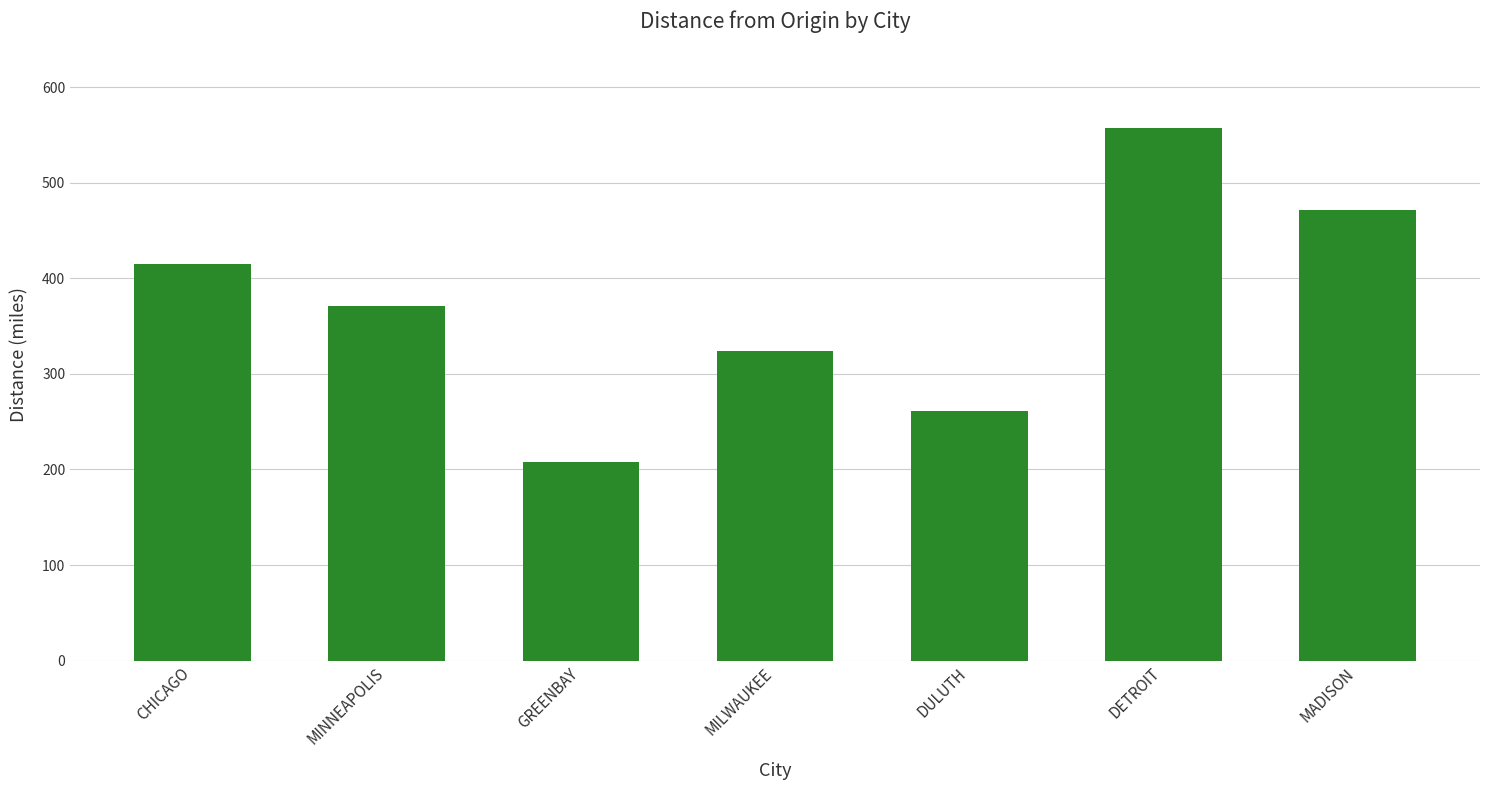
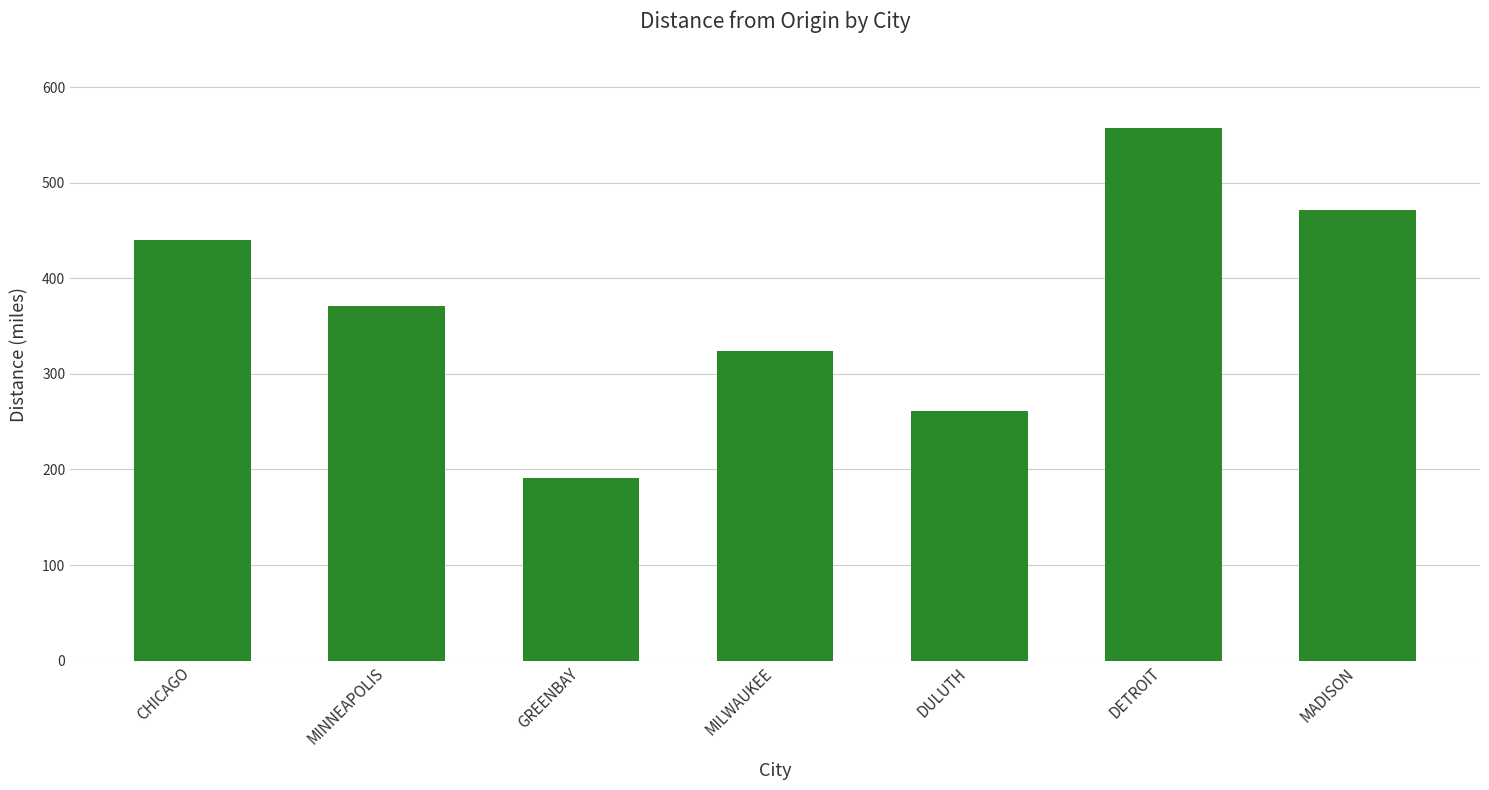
  {
-   "CHICAGO": 420,
+   "CHICAGO": 440,
    "MINNEAPOLIS": 370,
-   "GREENBAY": 210,
+   "GREENBAY": 190,
    "MILWAUKEE": 320,
    "DULUTH": 260,
    "DETROIT": 560,
    "MADISON": 470
  }
